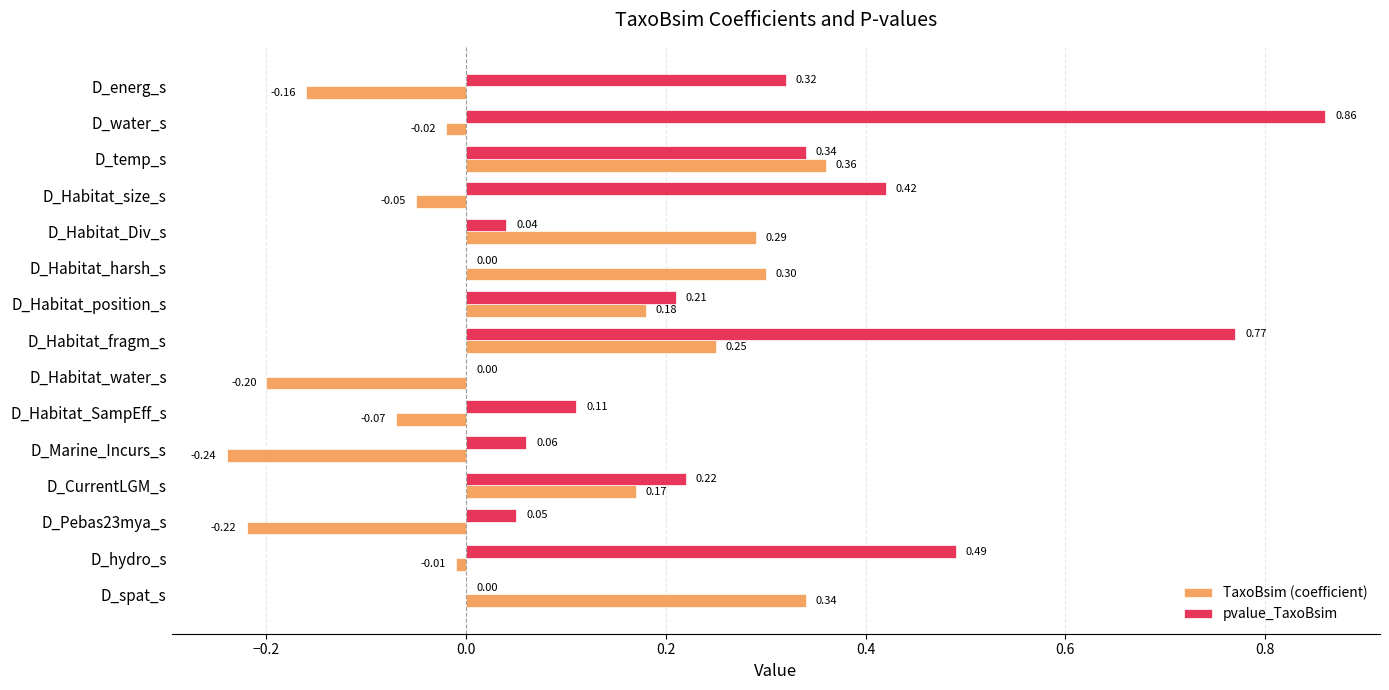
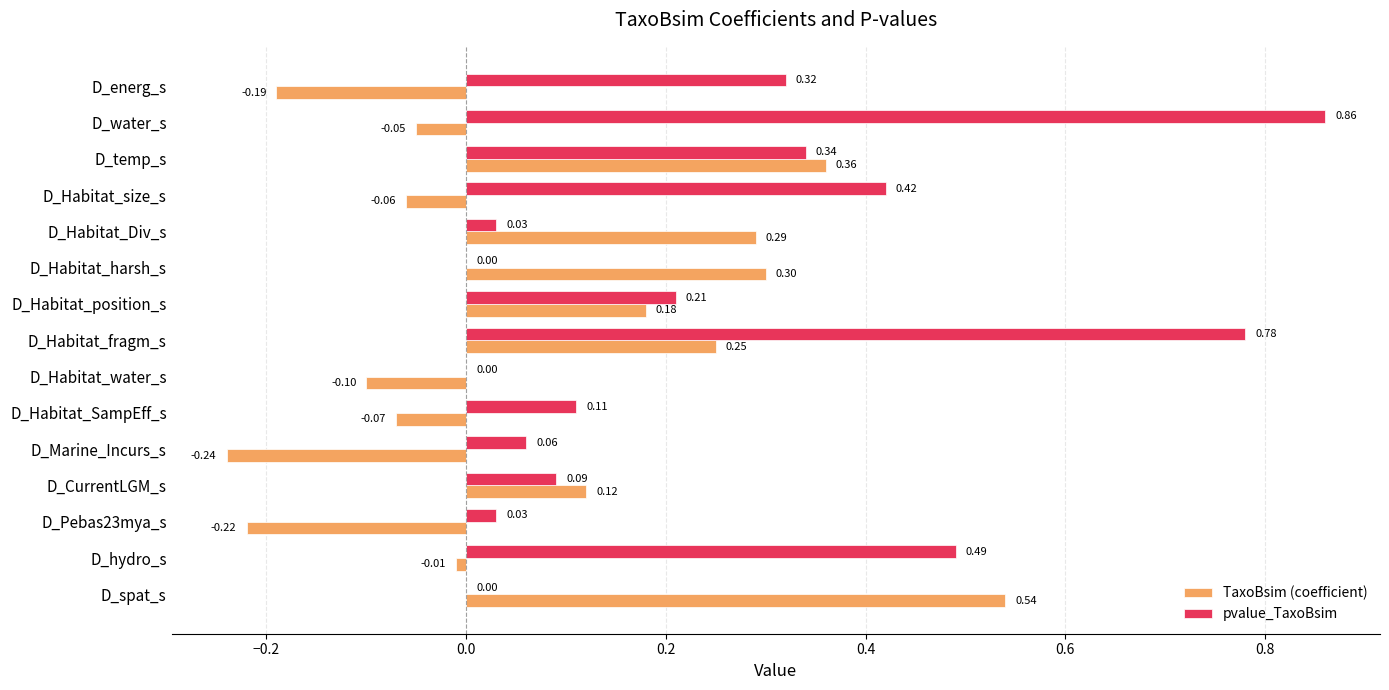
  {
    "TaxoBsim (coefficient)": {
-     "D_energ_s": -0.16,
-     "D_water_s": -0.02,
+     "D_energ_s": -0.19,
+     "D_water_s": -0.05,
      "D_temp_s": 0.36,
-     "D_Habitat_size_s": -0.05,
+     "D_Habitat_size_s": -0.06,
      "D_Habitat_Div_s": 0.29,
      "D_Habitat_harsh_s": 0.30,
      "D_Habitat_position_s": 0.18,
      "D_Habitat_fragm_s": 0.25,
-     "D_Habitat_water_s": -0.20,
+     "D_Habitat_water_s": -0.10,
      "D_Habitat_SampEff_s": -0.07,
      "D_Marine_Incurs_s": -0.24,
-     "D_CurrentLGM_s": 0.17,
+     "D_CurrentLGM_s": 0.12,
      "D_Pebas23mya_s": -0.22,
      "D_hydro_s": -0.01,
-     "D_spat_s": 0.34
+     "D_spat_s": 0.54
    },
    "pvalue_TaxoBsim": {
      "D_energ_s": 0.32,
      "D_water_s": 0.86,
      "D_temp_s": 0.34,
      "D_Habitat_size_s": 0.42,
-     "D_Habitat_Div_s": 0.04,
+     "D_Habitat_Div_s": 0.03,
      "D_Habitat_harsh_s": 0.00,
      "D_Habitat_position_s": 0.21,
-     "D_Habitat_fragm_s": 0.77,
+     "D_Habitat_fragm_s": 0.78,
      "D_Habitat_water_s": 0.00,
      "D_Habitat_SampEff_s": 0.11,
      "D_Marine_Incurs_s": 0.06,
-     "D_CurrentLGM_s": 0.22,
-     "D_Pebas23mya_s": 0.05,
+     "D_CurrentLGM_s": 0.09,
+     "D_Pebas23mya_s": 0.03,
      "D_hydro_s": 0.49,
      "D_spat_s": 0.00
    }
  }
